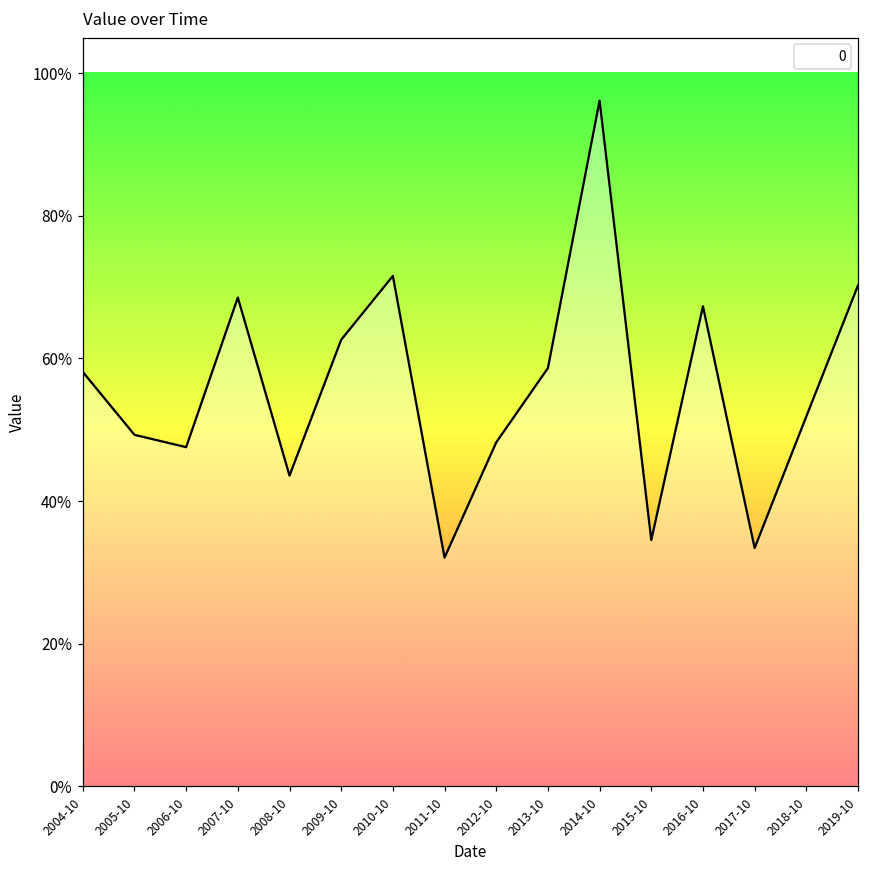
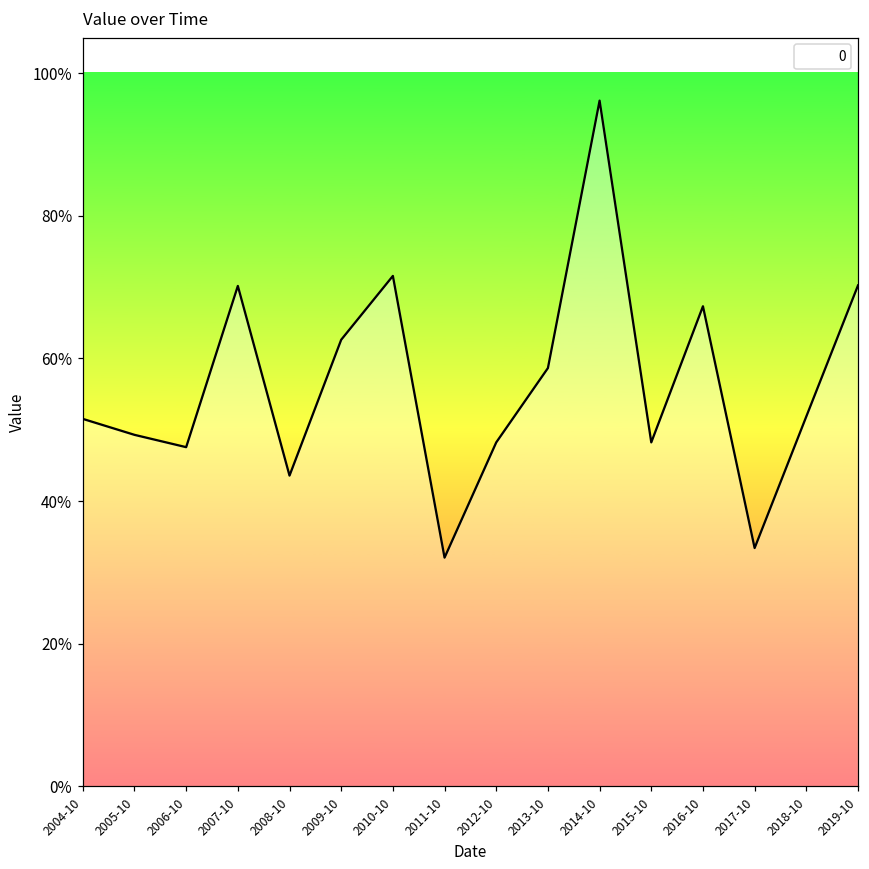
  {
-   "2004-10": "58%",
+   "2004-10": "52%",
    "2005-10": "49%",
    "2006-10": "48%",
-   "2007-10": "69%",
+   "2007-10": "70%",
    "2008-10": "44%",
    "2009-10": "63%",
    "2010-10": "72%",
    "2011-10": "32%",
    "2012-10": "48%",
    "2013-10": "59%",
    "2014-10": "96%",
-   "2015-10": "35%",
+   "2015-10": "48%",
    "2016-10": "67%",
    "2017-10": "33%",
    "2018-10": "52%",
    "2019-10": "70%"
  }
